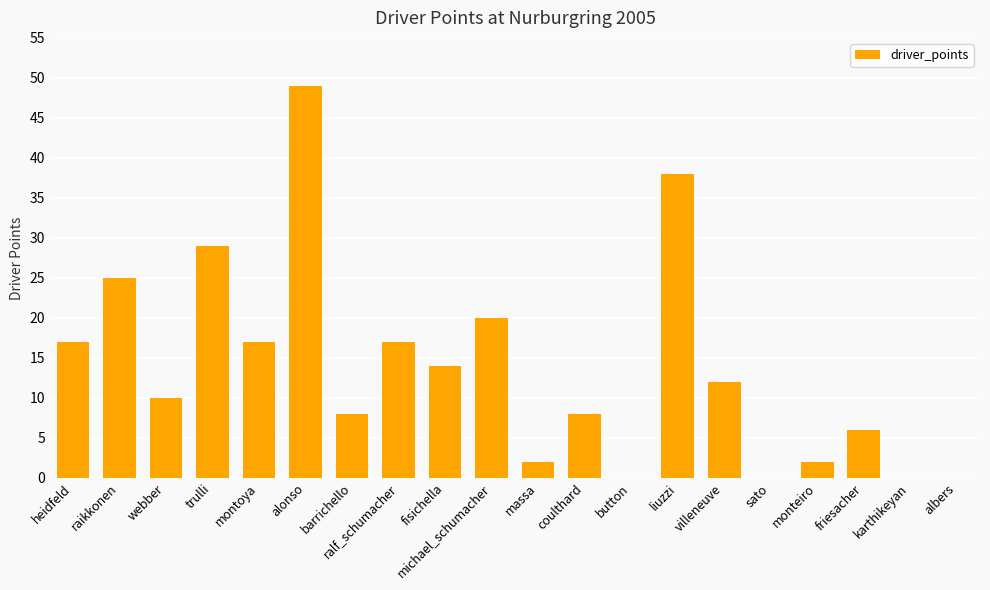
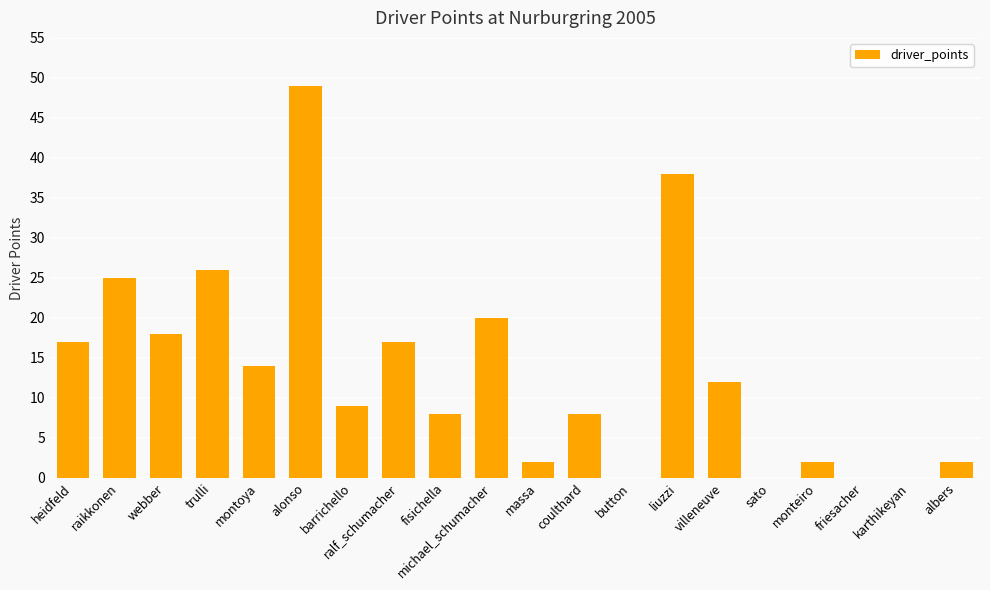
  {
    "heidfeld": 17,
    "raikkonen": 25,
-   "webber": 10,
-   "trulli": 29,
-   "montoya": 17,
+   "webber": 18,
+   "trulli": 26,
+   "montoya": 14,
    "alonso": 49,
-   "barrichello": 8,
+   "barrichello": 9,
    "ralf_schumacher": 17,
-   "fisichella": 14,
+   "fisichella": 8,
    "michael_schumacher": 20,
    "massa": 2,
    "coulthard": 8,
    "button": 0,
    "liuzzi": 38,
    "villeneuve": 12,
    "sato": 0,
    "monteiro": 2,
-   "friesacher": 6,
+   "friesacher": 0,
    "karthikeyan": 0,
-   "albers": 0
+   "albers": 2
  }
